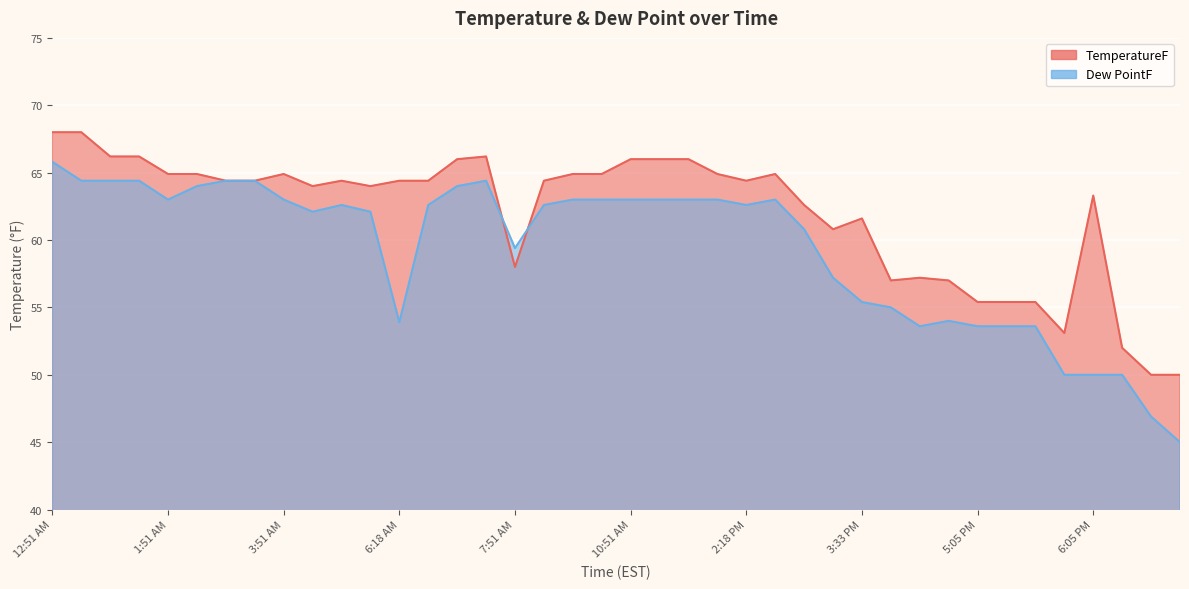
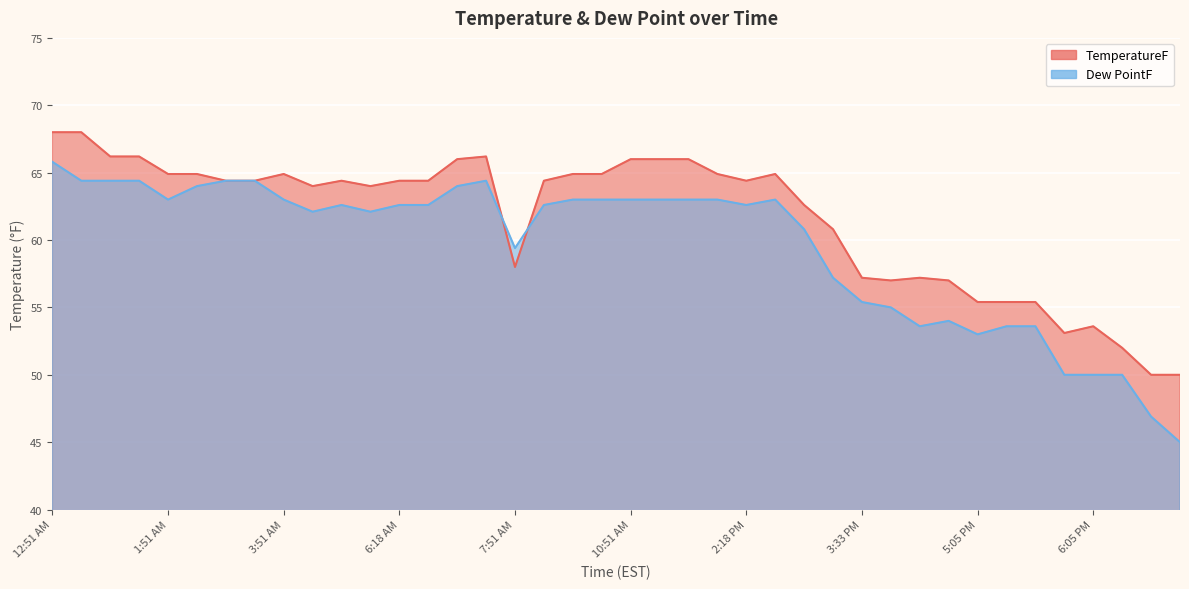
  {
    "TemperatureF": {
      "12:51 AM": 68.0,
      "1:51 AM": 64.9,
      "3:51 AM": 64.9,
      "6:18 AM": 64.4,
      "7:51 AM": 58.0,
      "10:51 AM": 66.0,
      "2:18 PM": 64.4,
-     "3:33 PM": 61.6,
+     "3:33 PM": 57.2,
      "5:05 PM": 55.4,
-     "6:05 PM": 63.3
+     "6:05 PM": 53.6
    },
    "Dew PointF": {
      "12:51 AM": 65.8,
      "1:51 AM": 63.0,
      "3:51 AM": 63.0,
-     "6:18 AM": 53.9,
+     "6:18 AM": 62.6,
      "7:51 AM": 59.4,
      "10:51 AM": 63.0,
      "2:18 PM": 62.6,
      "3:33 PM": 55.4,
-     "5:05 PM": 53.6,
+     "5:05 PM": 53.0,
      "6:05 PM": 50.0
    }
  }
